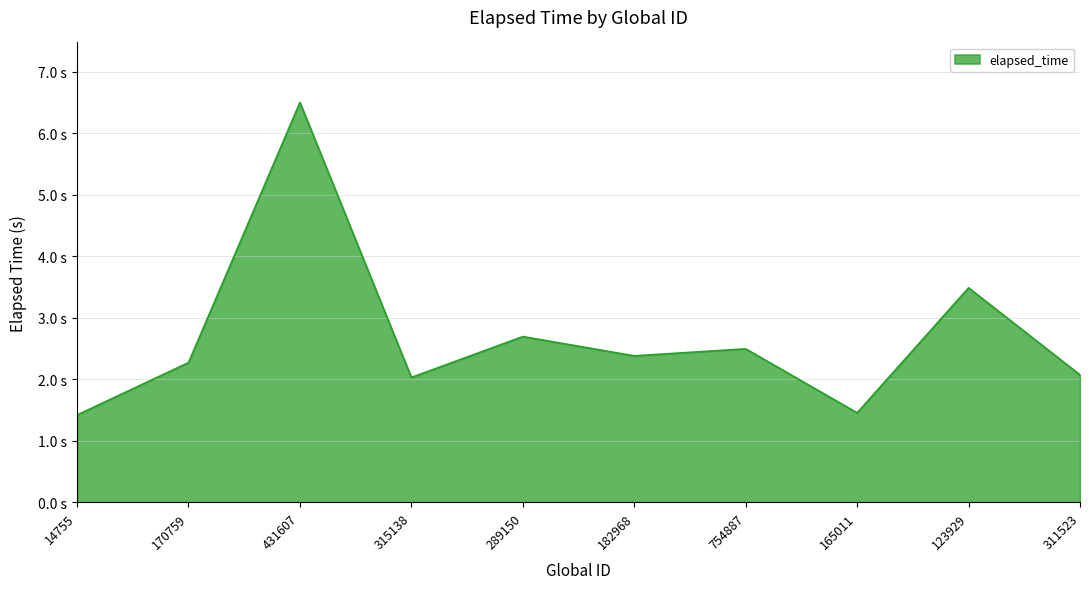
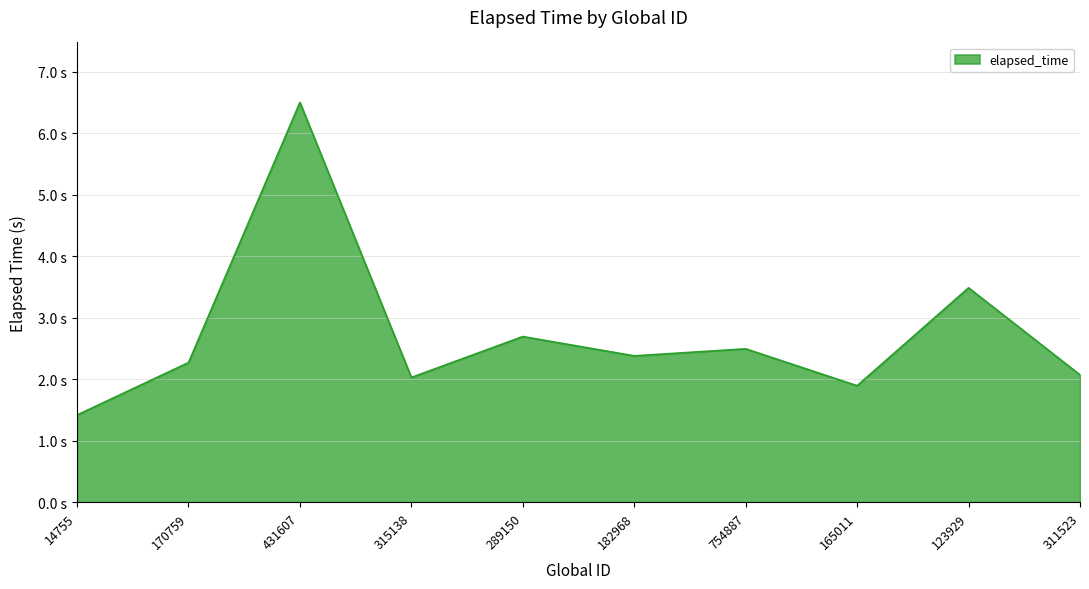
  {
    "14755": "1.4 s",
    "170759": "2.3 s",
    "431607": "6.5 s",
    "315138": "2.0 s",
    "289150": "2.7 s",
    "182968": "2.4 s",
    "754887": "2.5 s",
-   "165011": "1.5 s",
+   "165011": "1.9 s",
    "123929": "3.5 s",
    "311523": "2.1 s"
  }
